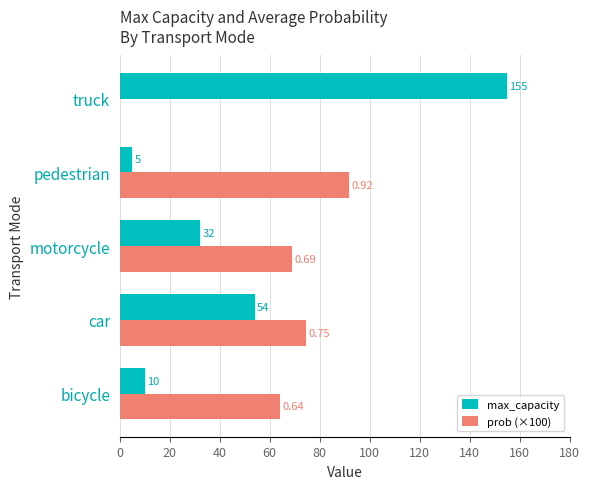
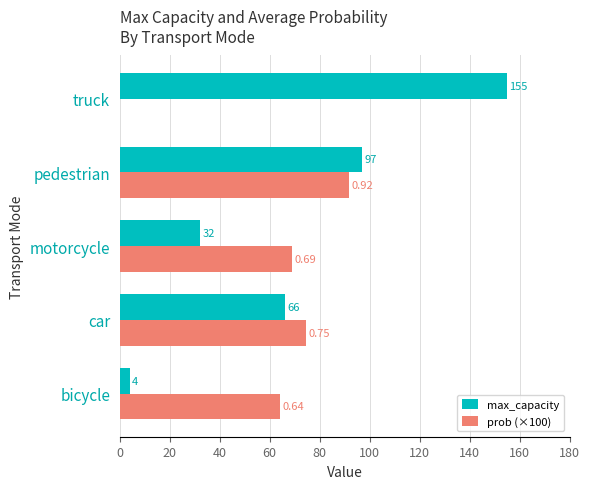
  {
    "max_capacity": {
      "truck": 155,
-     "pedestrian": 5,
+     "pedestrian": 97,
      "motorcycle": 32,
-     "car": 54,
-     "bicycle": 10
+     "car": 66,
+     "bicycle": 4
    },
    "prob (×100)": {
      "truck": 0
    }
  }
